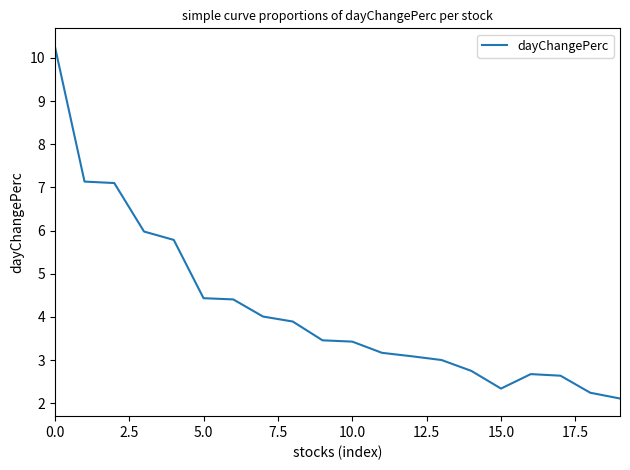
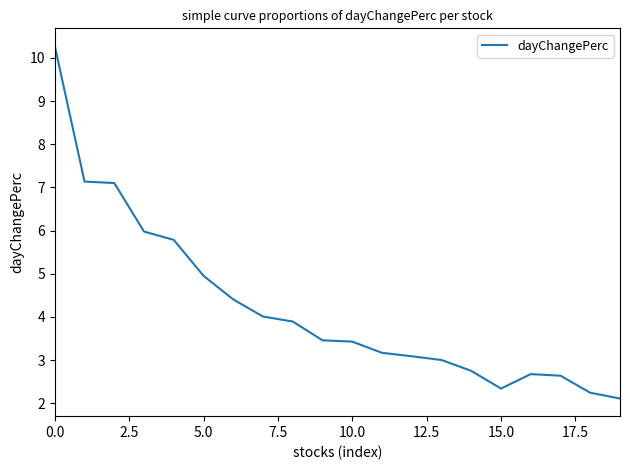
  {
    "0.0": 10.3,
-   "5.0": 4.4,
+   "5.0": 5.0,
    "10.0": 3.4,
    "15.0": 2.3
  }
